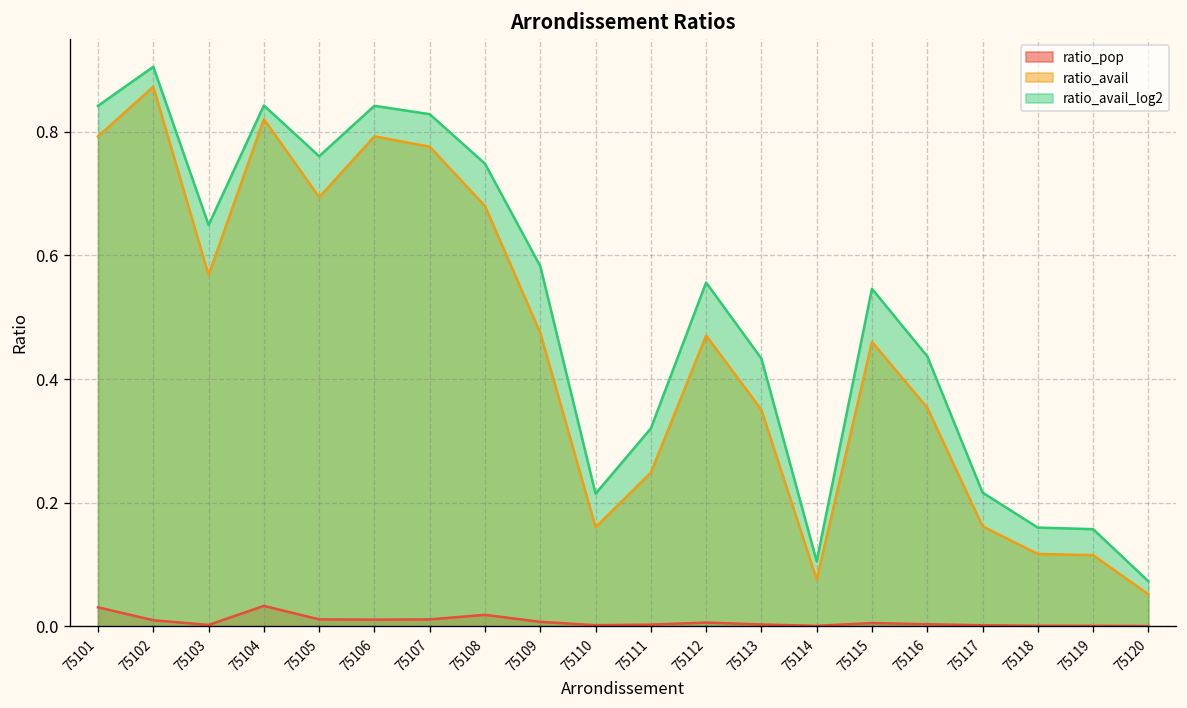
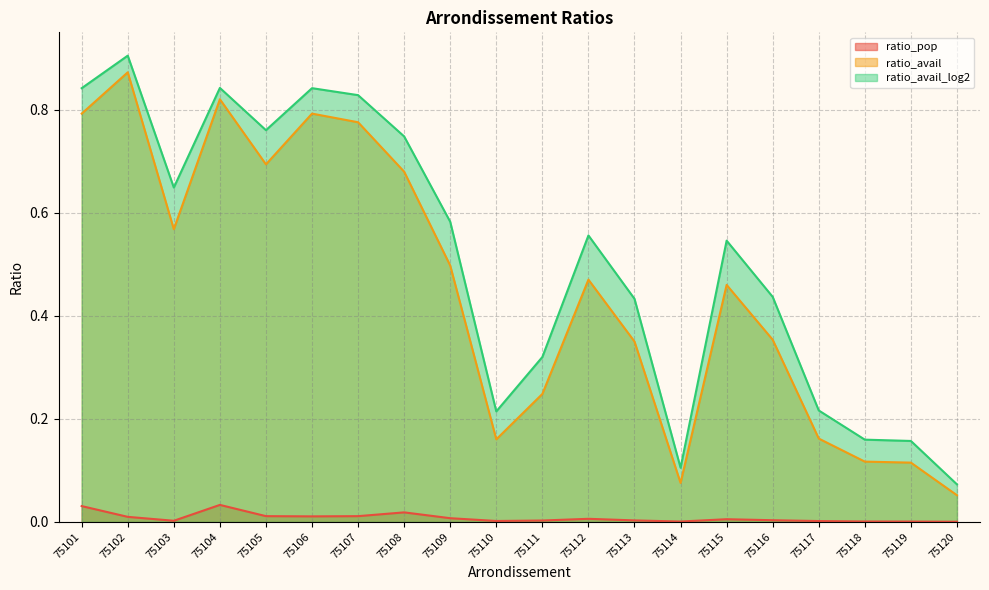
  {
    "ratio_pop": {
      "75101": 0.03,
      "75102": 0.01,
      "75103": 0.00,
      "75104": 0.03,
      "75105": 0.01,
      "75106": 0.01,
      "75107": 0.01,
      "75108": 0.02,
      "75109": 0.01,
      "75110": 0.00,
      "75111": 0.00,
      "75112": 0.01,
      "75113": 0.00,
      "75114": 0.00,
      "75115": 0.01,
      "75116": 0.00,
      "75117": 0.00,
      "75118": 0.00,
      "75119": 0.00,
      "75120": 0.00
    },
    "ratio_avail": {
      "75101": 0.79,
      "75102": 0.87,
      "75103": 0.57,
      "75104": 0.82,
      "75105": 0.69,
      "75106": 0.79,
      "75107": 0.78,
      "75108": 0.68,
-     "75109": 0.47,
+     "75109": 0.50,
      "75110": 0.16,
      "75111": 0.25,
      "75112": 0.47,
      "75113": 0.35,
      "75114": 0.08,
      "75115": 0.46,
      "75116": 0.35,
      "75117": 0.16,
      "75118": 0.12,
      "75119": 0.12,
      "75120": 0.05
    },
    "ratio_avail_log2": {
      "75101": 0.84,
      "75102": 0.91,
      "75103": 0.65,
      "75104": 0.84,
      "75105": 0.76,
      "75106": 0.84,
      "75107": 0.83,
      "75108": 0.75,
      "75109": 0.58,
      "75110": 0.21,
      "75111": 0.32,
      "75112": 0.56,
      "75113": 0.43,
      "75114": 0.11,
      "75115": 0.55,
      "75116": 0.44,
      "75117": 0.22,
      "75118": 0.16,
      "75119": 0.16,
      "75120": 0.07
    }
  }
